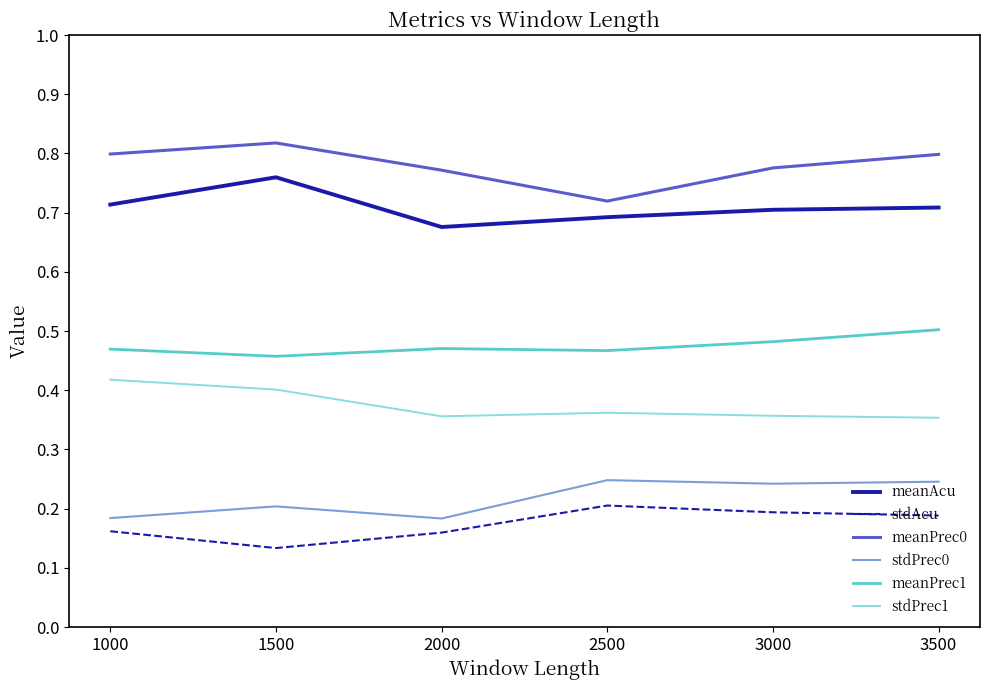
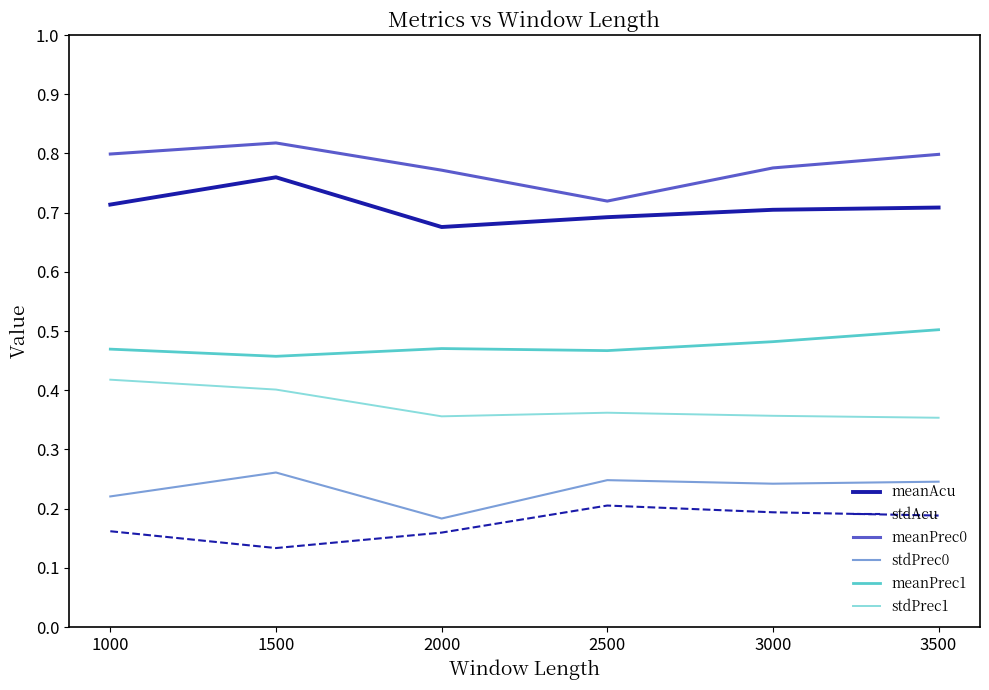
  {
    "meanPrec0": {
      "1000": 0.80,
      "1500": 0.82,
      "2000": 0.77,
      "2500": 0.72,
      "3000": 0.78,
      "3500": 0.80
    },
    "stdPrec0": {
-     "1000": 0.18,
-     "1500": 0.20,
+     "1000": 0.22,
+     "1500": 0.26,
      "2000": 0.18,
      "2500": 0.25,
      "3000": 0.24,
      "3500": 0.25
    }
  }
